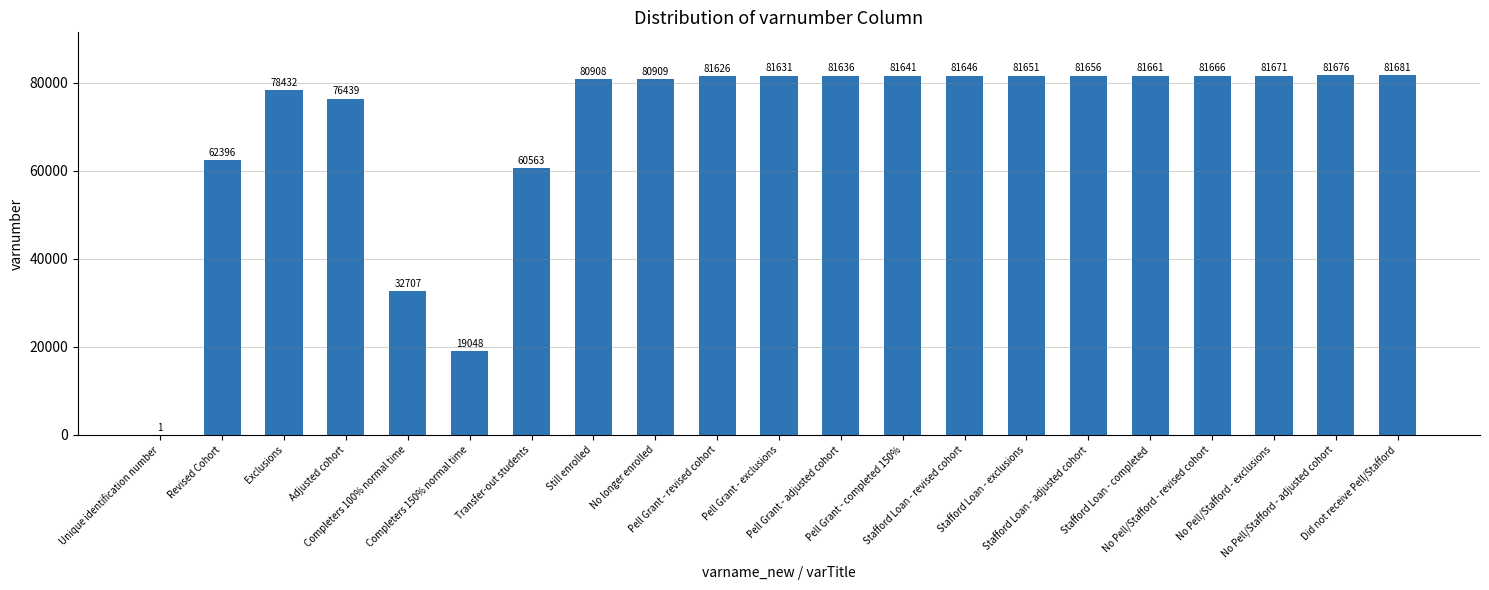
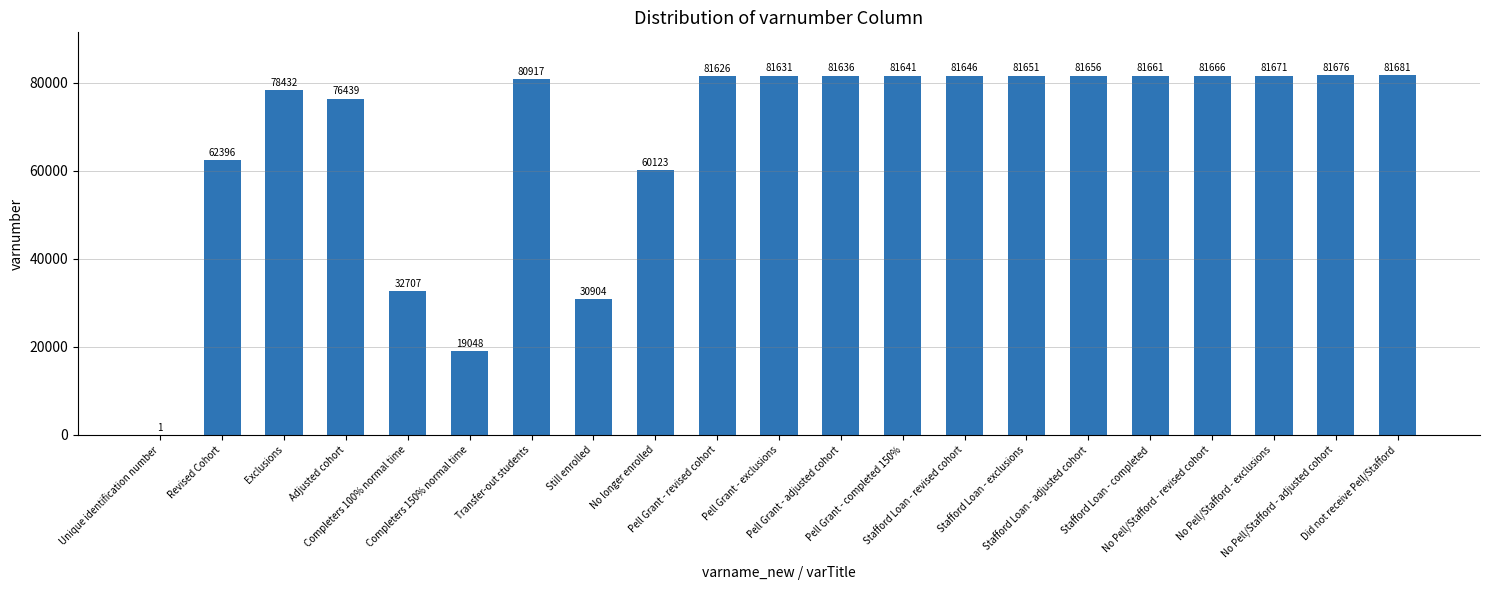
  {
    "Unique identification number": 1,
    "Revised Cohort": 62396,
    "Exclusions": 78432,
    "Adjusted cohort": 76439,
    "Completers 100% normal time": 32707,
    "Completers 150% normal time": 19048,
-   "Transfer-out students": 60563,
-   "Still enrolled": 80908,
-   "No longer enrolled": 80909,
+   "Transfer-out students": 80917,
+   "Still enrolled": 30904,
+   "No longer enrolled": 60123,
    "Pell Grant - revised cohort": 81626,
    "Pell Grant - exclusions": 81631,
    "Pell Grant - adjusted cohort": 81636,
    "Pell Grant - completed 150%": 81641,
    "Stafford Loan - revised cohort": 81646,
    "Stafford Loan - exclusions": 81651,
    "Stafford Loan - adjusted cohort": 81656,
    "Stafford Loan - completed": 81661,
    "No Pell/Stafford - revised cohort": 81666,
    "No Pell/Stafford - exclusions": 81671,
    "No Pell/Stafford - adjusted cohort": 81676,
    "Did not receive Pell/Stafford": 81681
  }
